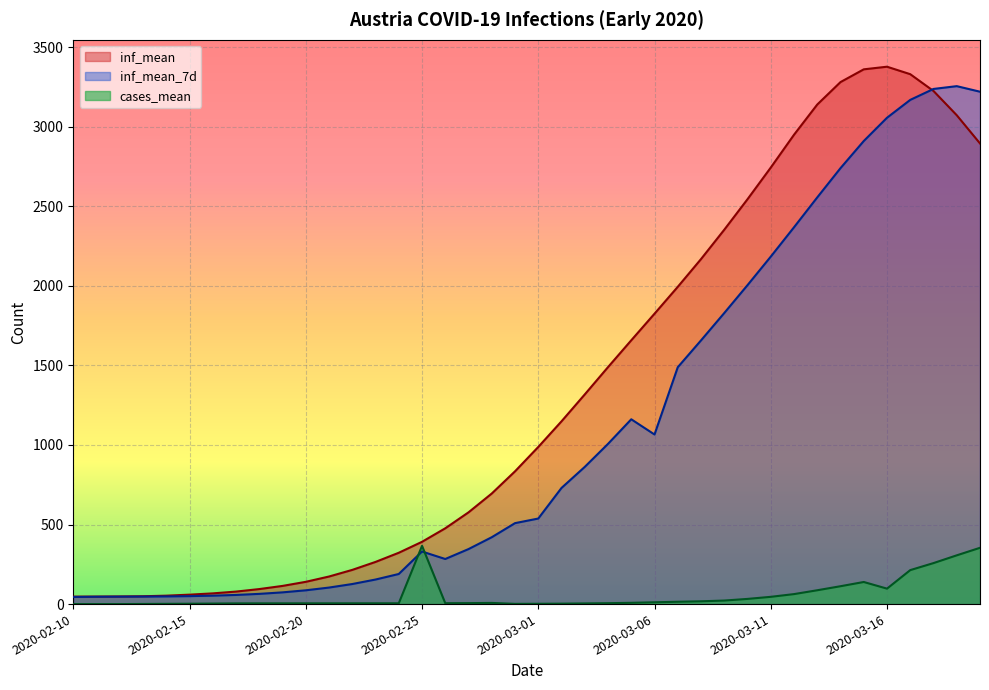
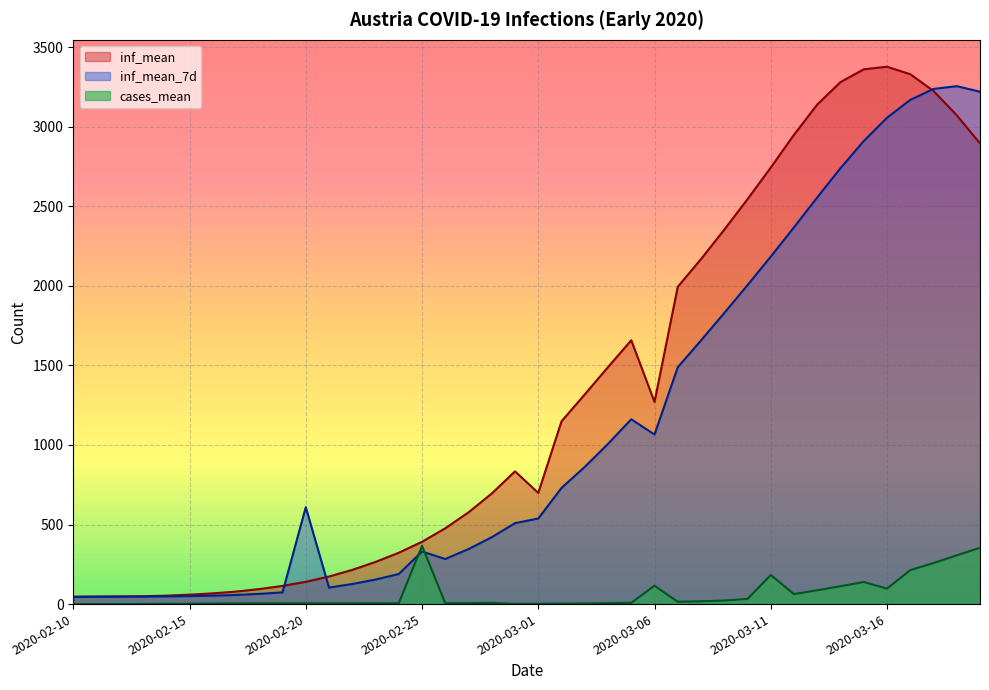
  {
    "inf_mean": {
      "2020-02-20": 140,
      "2020-02-25": 390,
-     "2020-03-01": 990,
-     "2020-03-06": 1820,
+     "2020-03-01": 700,
+     "2020-03-06": 1270,
      "2020-03-11": 2740,
      "2020-03-16": 3380
    },
    "inf_mean_7d": {
-     "2020-02-20": 90,
+     "2020-02-20": 610,
      "2020-02-25": 330,
      "2020-03-01": 540,
      "2020-03-06": 1070,
      "2020-03-11": 2180,
      "2020-03-16": 3060
    },
    "cases_mean": {
      "2020-02-10": 0,
      "2020-02-15": 0,
      "2020-02-20": 0,
      "2020-02-25": 370,
      "2020-03-01": 0,
-     "2020-03-06": 10,
-     "2020-03-11": 50,
+     "2020-03-06": 120,
+     "2020-03-11": 180,
      "2020-03-16": 100
    }
  }
